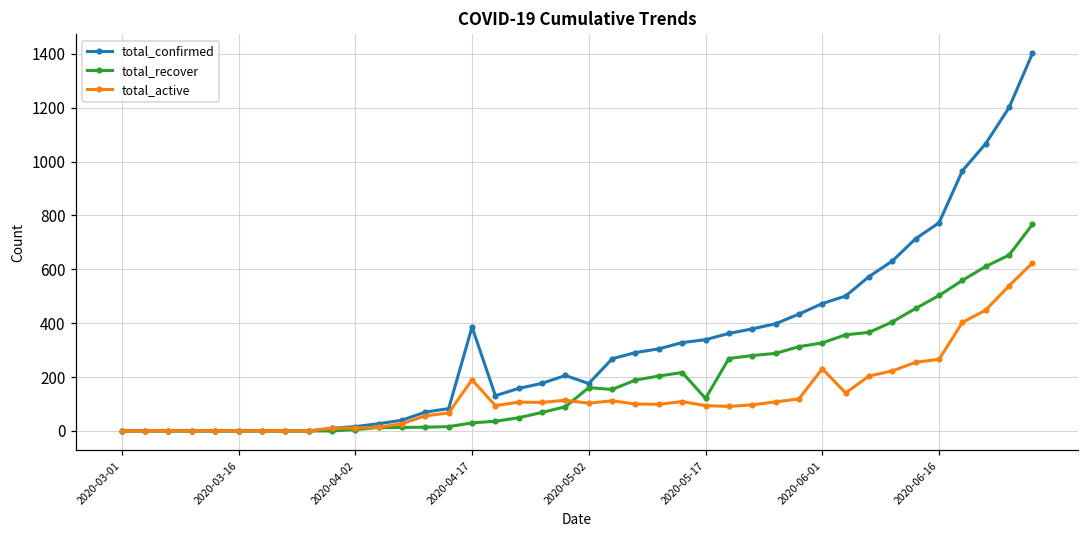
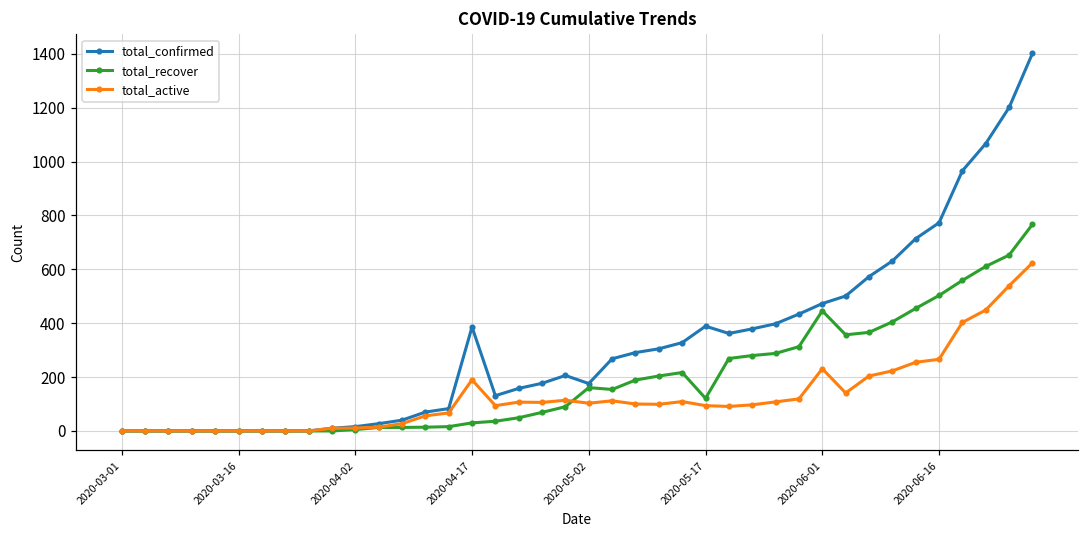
  {
    "total_confirmed": {
      "2020-04-17": 390,
      "2020-05-02": 180,
-     "2020-05-17": 340,
+     "2020-05-17": 390,
      "2020-06-01": 470,
      "2020-06-16": 770
    },
    "total_recover": {
      "2020-04-17": 30,
      "2020-05-02": 160,
      "2020-05-17": 120,
-     "2020-06-01": 330,
+     "2020-06-01": 450,
      "2020-06-16": 500
    },
    "total_active": {
      "2020-04-17": 190,
      "2020-05-02": 100,
      "2020-05-17": 90,
      "2020-06-01": 230,
      "2020-06-16": 270
    }
  }
